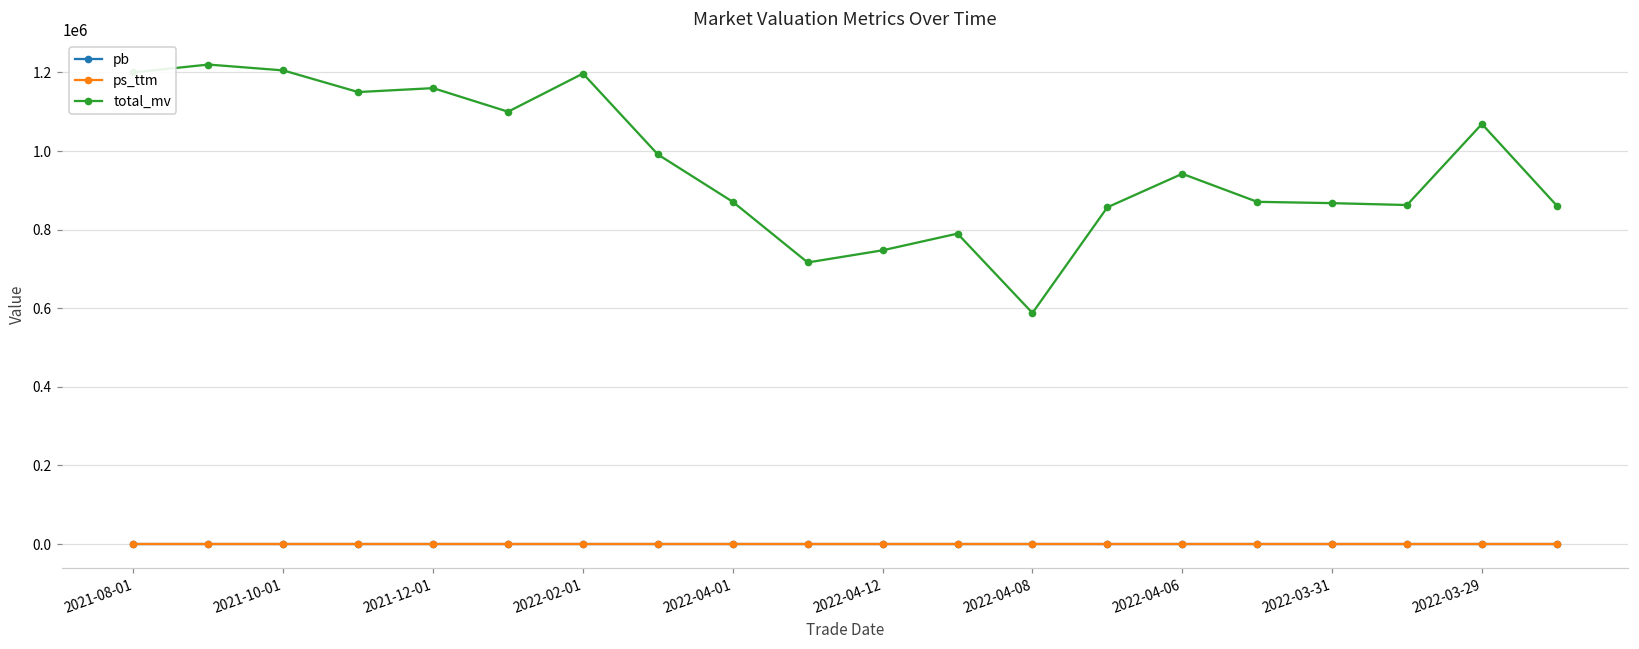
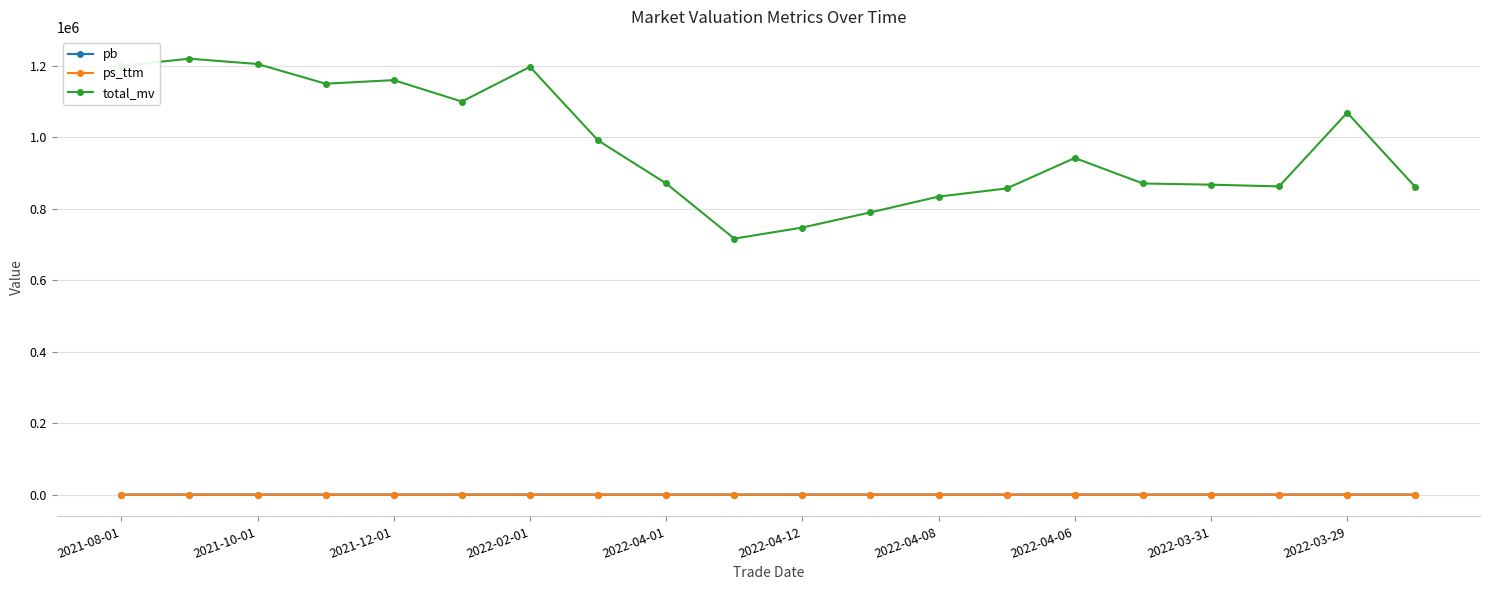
  {
    "total_mv": {
      "2021-10-01": 1210000,
      "2021-12-01": 1160000,
      "2022-02-01": 1200000,
      "2022-04-12": 750000,
-     "2022-04-08": 590000,
+     "2022-04-08": 830000,
      "2022-04-06": 940000,
      "2022-03-31": 870000,
      "2022-03-29": 1070000
    }
  }
